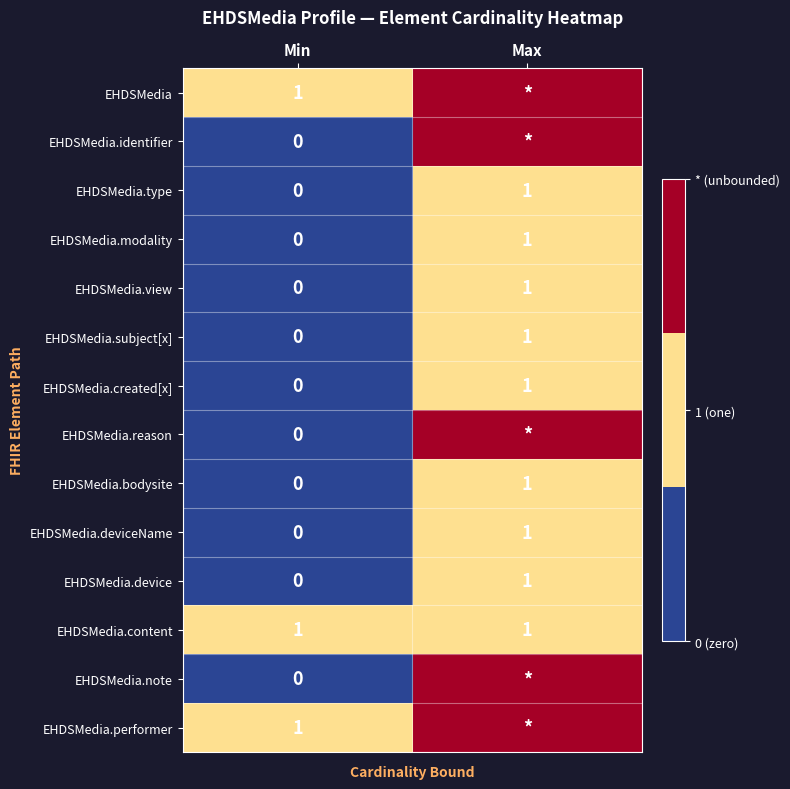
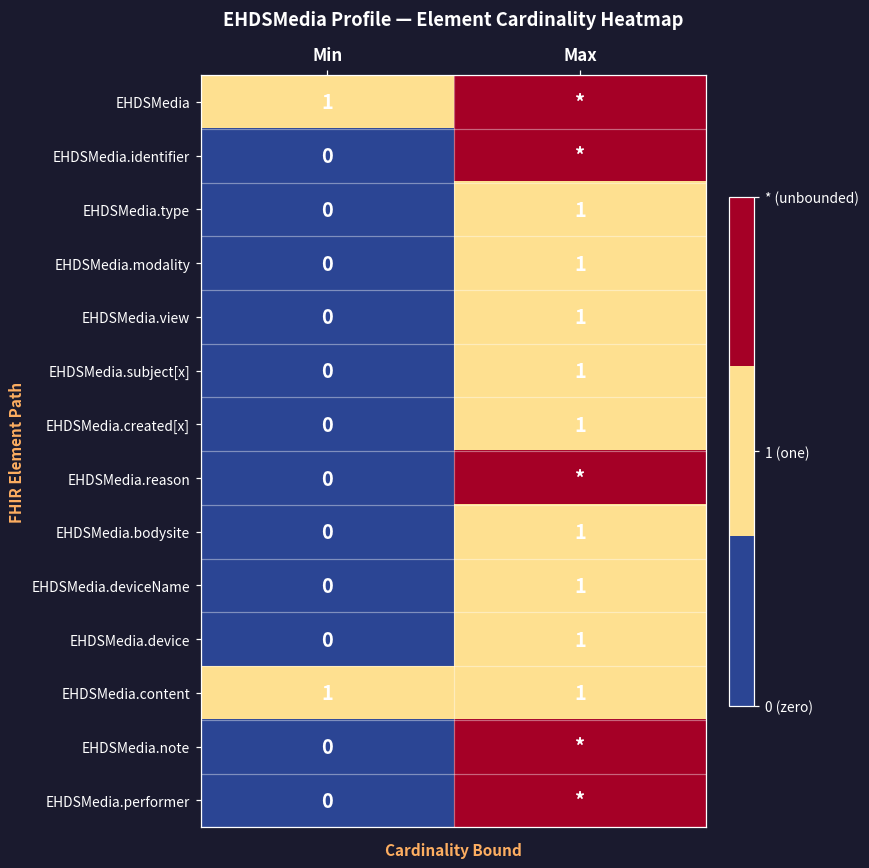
  {
    "EHDSMedia.performer": {
-     "Min": 1
+     "Min": 0
    }
  }
